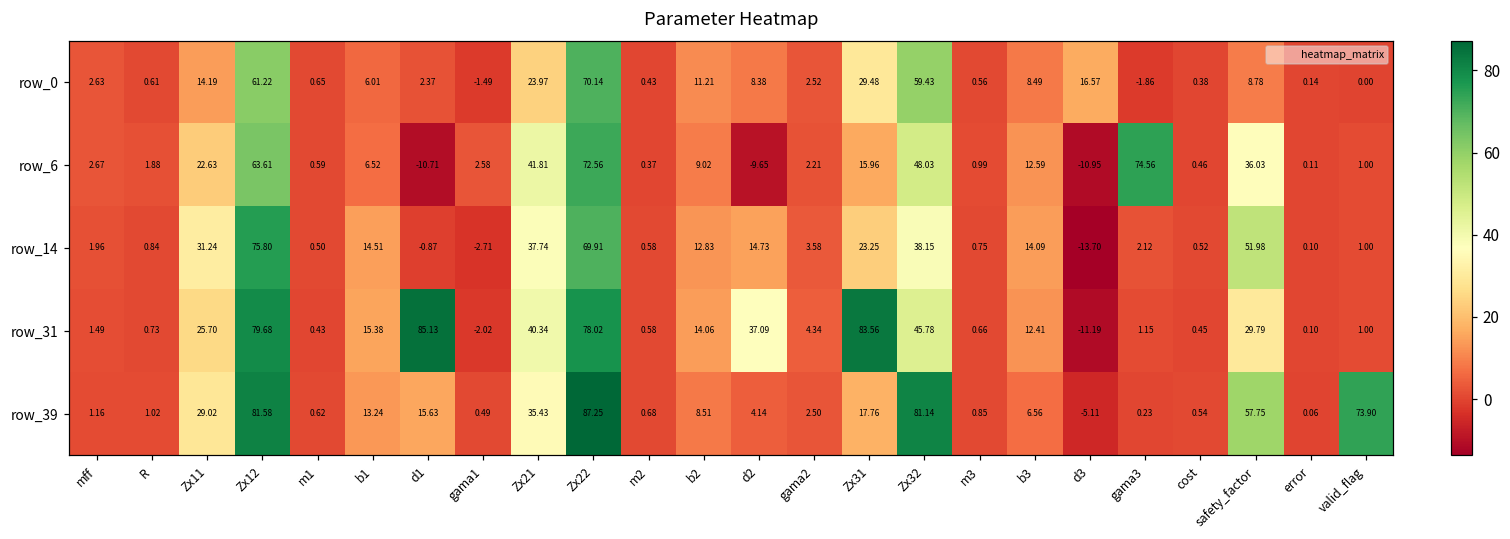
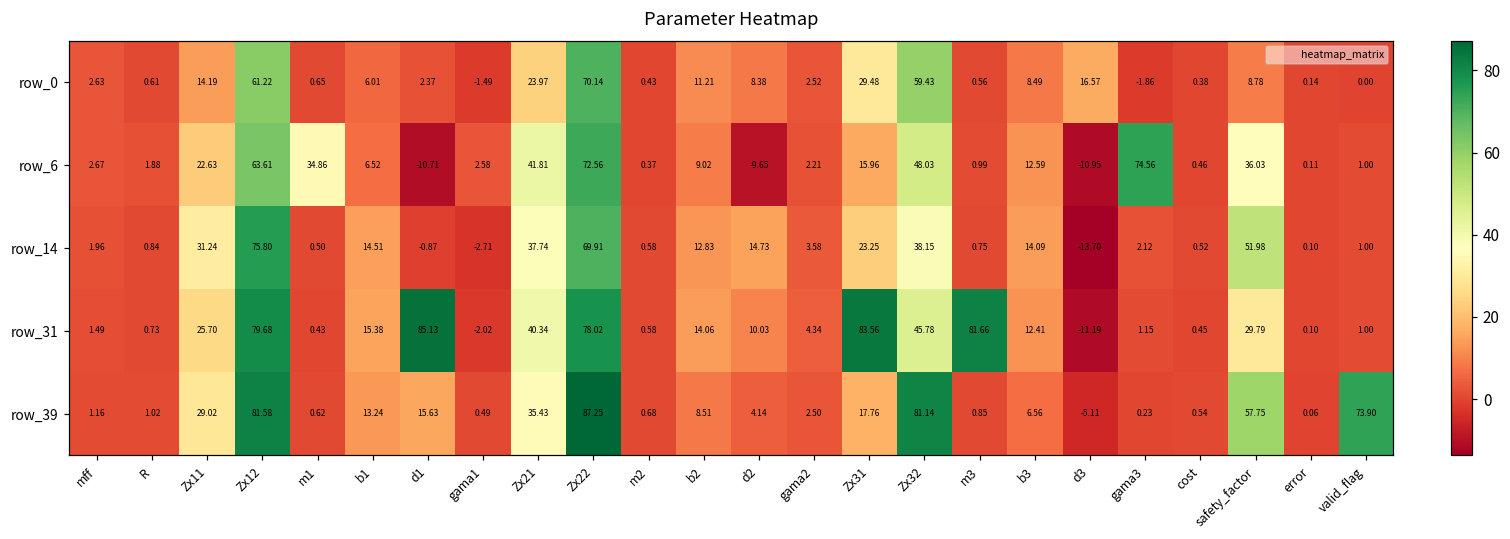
  {
    "row_0": {
      "mff": 2.63,
      "R": 0.61,
      "Zx11": 14.19,
      "Zx12": 61.22,
      "m1": 0.65,
      "b1": 6.01,
      "d1": 2.37,
      "gama1": -1.49,
      "Zx21": 23.97,
      "Zx22": 70.14,
      "m2": 0.43,
      "b2": 11.21,
      "d2": 8.38,
      "gama2": 2.52,
      "Zx31": 29.48,
      "Zx32": 59.43,
      "m3": 0.56,
      "b3": 8.49,
      "d3": 16.57,
      "gama3": -1.86,
      "cost": 0.38,
      "safety_factor": 8.78,
      "error": 0.14,
      "valid_flag": 0.00
    },
    "row_6": {
      "mff": 2.67,
      "R": 1.88,
      "Zx11": 22.63,
      "Zx12": 63.61,
-     "m1": 0.59,
+     "m1": 34.86,
      "b1": 6.52,
      "d1": -10.71,
      "gama1": 2.58,
      "Zx21": 41.81,
      "Zx22": 72.56,
      "m2": 0.37,
      "b2": 9.02,
      "d2": -9.65,
      "gama2": 2.21,
      "Zx31": 15.96,
      "Zx32": 48.03,
      "m3": 0.99,
      "b3": 12.59,
      "d3": -10.95,
      "gama3": 74.56,
      "cost": 0.46,
      "safety_factor": 36.03,
      "error": 0.11,
      "valid_flag": 1.00
    },
    "row_14": {
      "mff": 1.96,
      "R": 0.84,
      "Zx11": 31.24,
      "Zx12": 75.80,
      "m1": 0.50,
      "b1": 14.51,
      "d1": -0.87,
      "gama1": -2.71,
      "Zx21": 37.74,
      "Zx22": 69.91,
      "m2": 0.58,
      "b2": 12.83,
      "d2": 14.73,
      "gama2": 3.58,
      "Zx31": 23.25,
      "Zx32": 38.15,
      "m3": 0.75,
      "b3": 14.09,
      "d3": -13.70,
      "gama3": 2.12,
      "cost": 0.52,
      "safety_factor": 51.98,
      "error": 0.10,
      "valid_flag": 1.00
    },
    "row_31": {
      "mff": 1.49,
      "R": 0.73,
      "Zx11": 25.70,
      "Zx12": 79.68,
      "m1": 0.43,
      "b1": 15.38,
      "d1": 85.13,
      "gama1": -2.02,
      "Zx21": 40.34,
      "Zx22": 78.02,
      "m2": 0.58,
      "b2": 14.06,
-     "d2": 37.09,
+     "d2": 10.03,
      "gama2": 4.34,
      "Zx31": 83.56,
      "Zx32": 45.78,
-     "m3": 0.66,
+     "m3": 81.66,
      "b3": 12.41,
      "d3": -11.19,
      "gama3": 1.15,
      "cost": 0.45,
      "safety_factor": 29.79,
      "error": 0.10,
      "valid_flag": 1.00
    },
    "row_39": {
      "mff": 1.16,
      "R": 1.02,
      "Zx11": 29.02,
      "Zx12": 81.58,
      "m1": 0.62,
      "b1": 13.24,
      "d1": 15.63,
      "gama1": 0.49,
      "Zx21": 35.43,
      "Zx22": 87.25,
      "m2": 0.68,
      "b2": 8.51,
      "d2": 4.14,
      "gama2": 2.50,
      "Zx31": 17.76,
      "Zx32": 81.14,
      "m3": 0.85,
      "b3": 6.56,
      "d3": -5.11,
      "gama3": 0.23,
      "cost": 0.54,
      "safety_factor": 57.75,
      "error": 0.06,
      "valid_flag": 73.90
    }
  }
